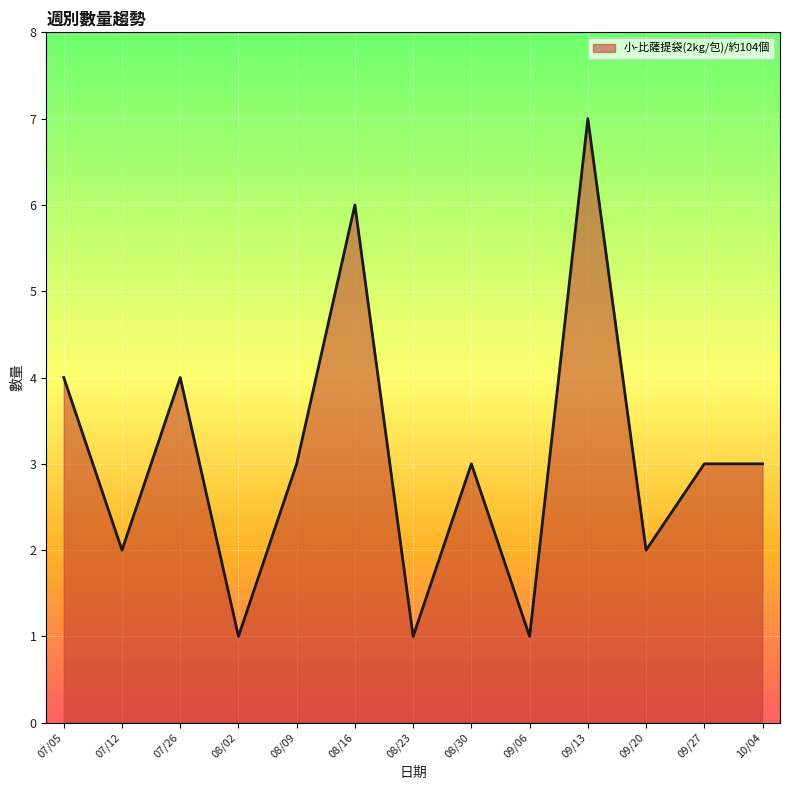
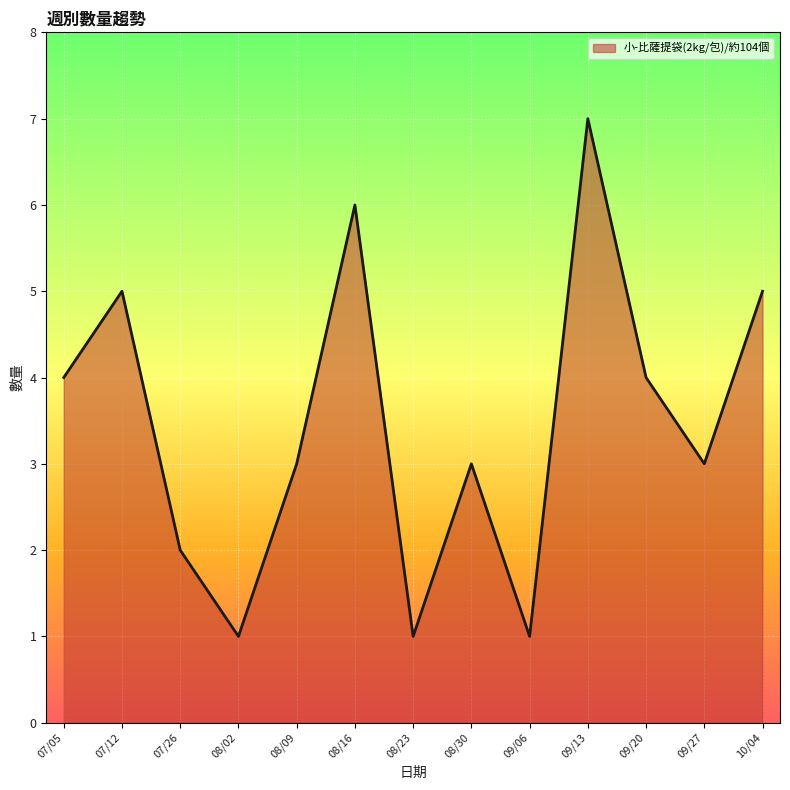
  {
    "07/05": 4,
-   "07/12": 2,
-   "07/26": 4,
+   "07/12": 5,
+   "07/26": 2,
    "08/02": 1,
    "08/09": 3,
    "08/16": 6,
    "08/23": 1,
    "08/30": 3,
    "09/06": 1,
    "09/13": 7,
-   "09/20": 2,
+   "09/20": 4,
    "09/27": 3,
-   "10/04": 3
+   "10/04": 5
  }
